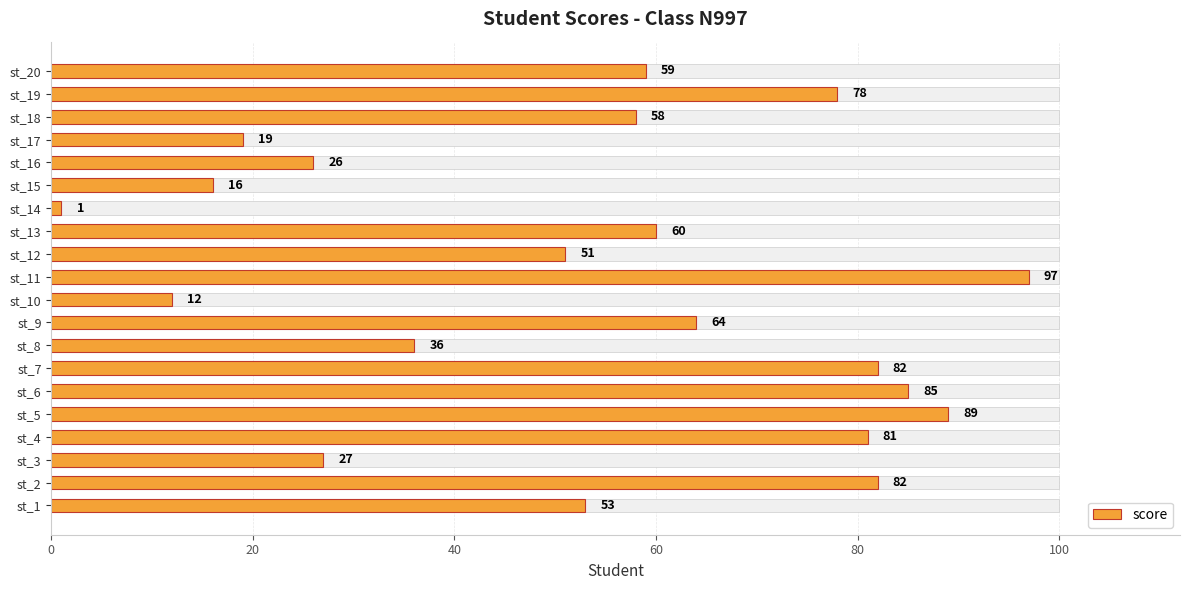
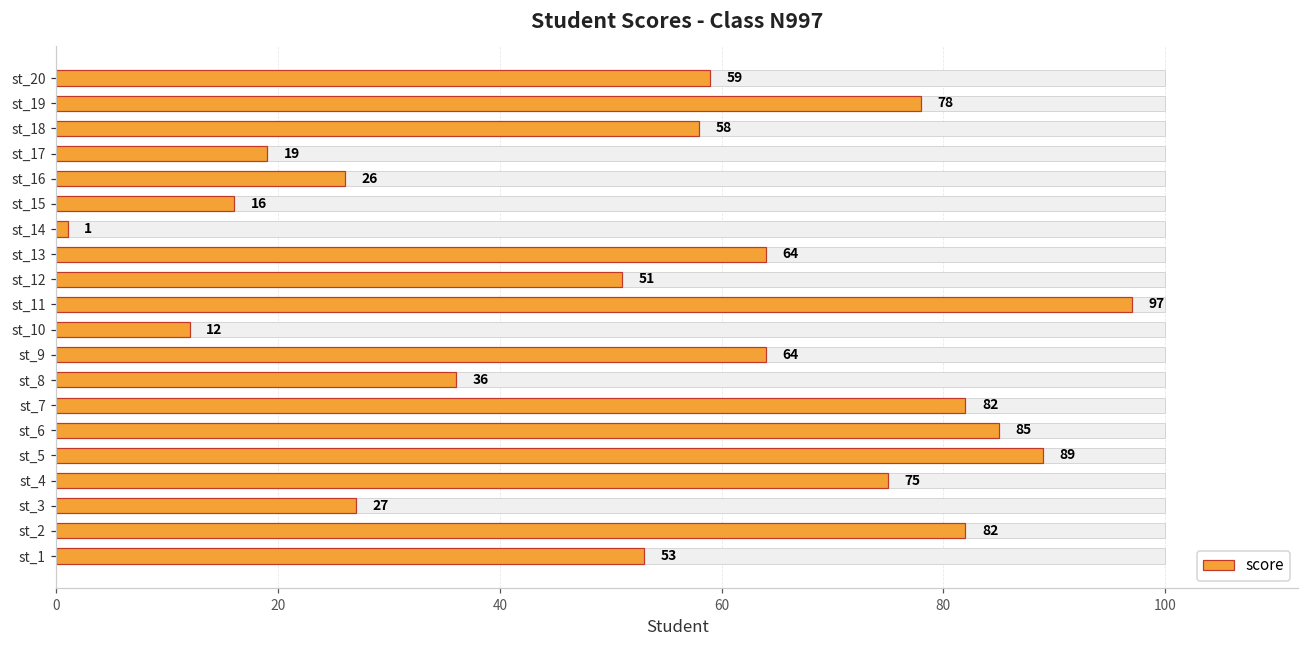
  {
    "score": {
-     "st_13": 60,
-     "st_4": 81
+     "st_13": 64,
+     "st_4": 75
    }
  }
